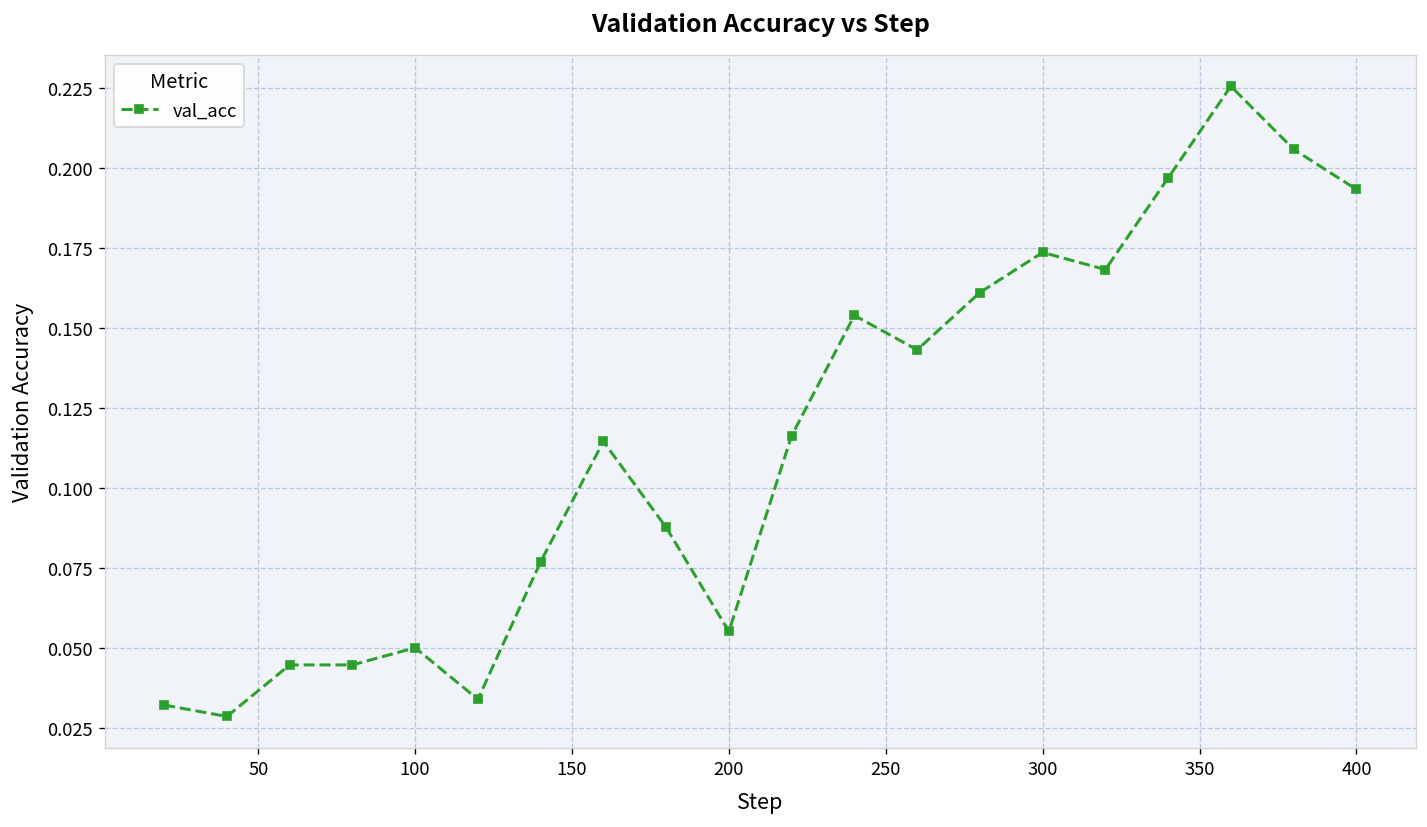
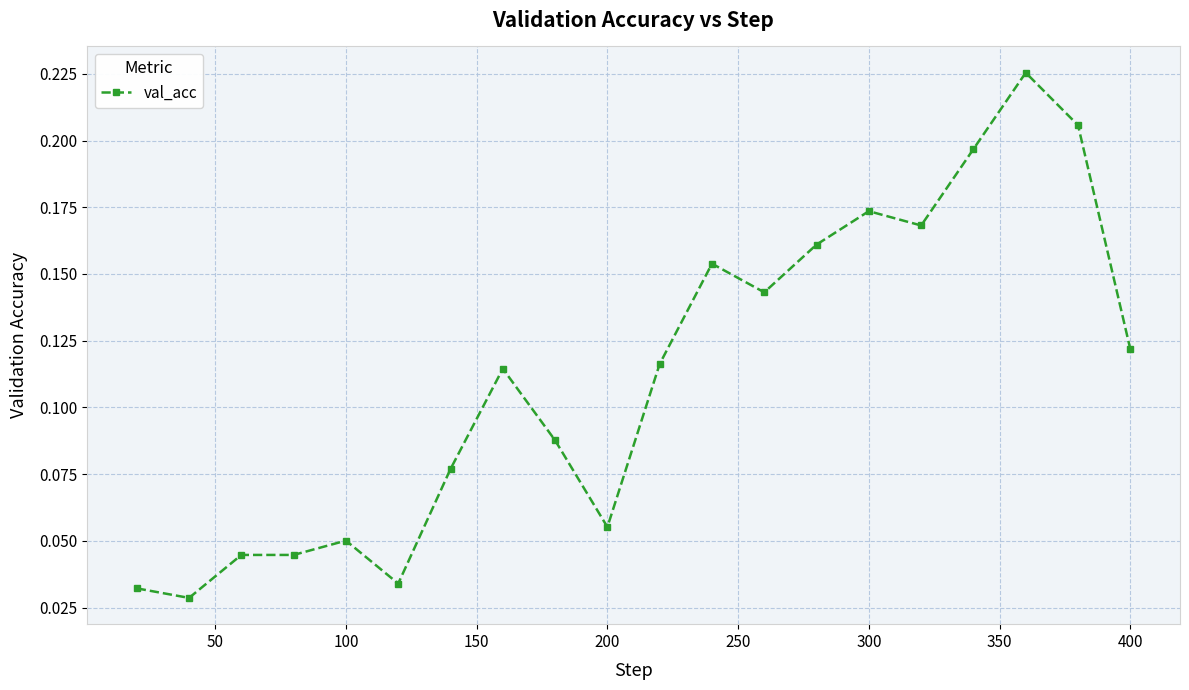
  {
    "100": 0.050,
    "200": 0.055,
    "300": 0.174,
-   "400": 0.193
+   "400": 0.122
  }
